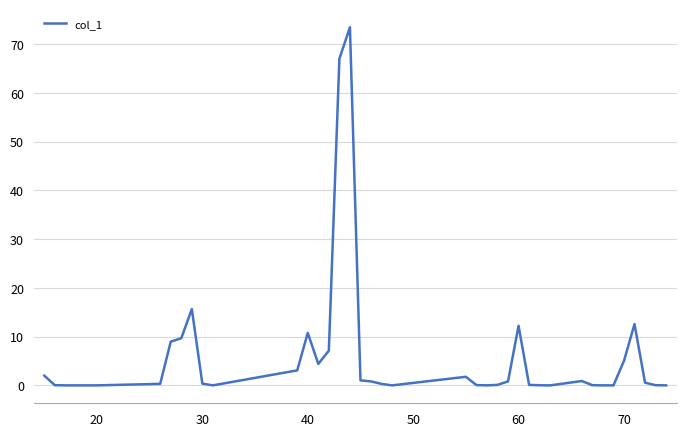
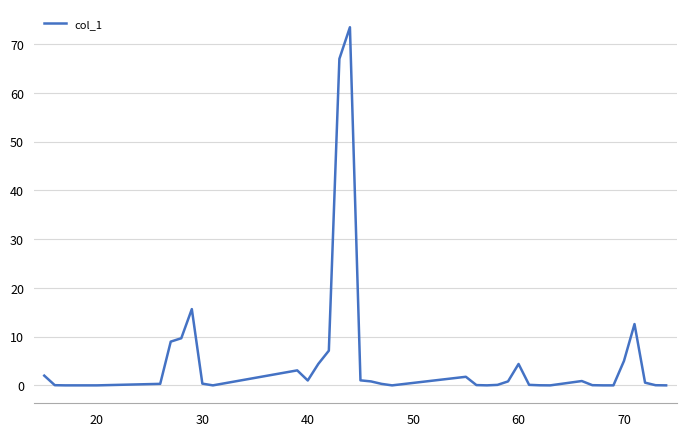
  {
    "20": 0,
    "30": 0,
-   "40": 11,
-   "60": 12,
+   "40": 1,
+   "60": 4,
    "70": 5
  }
